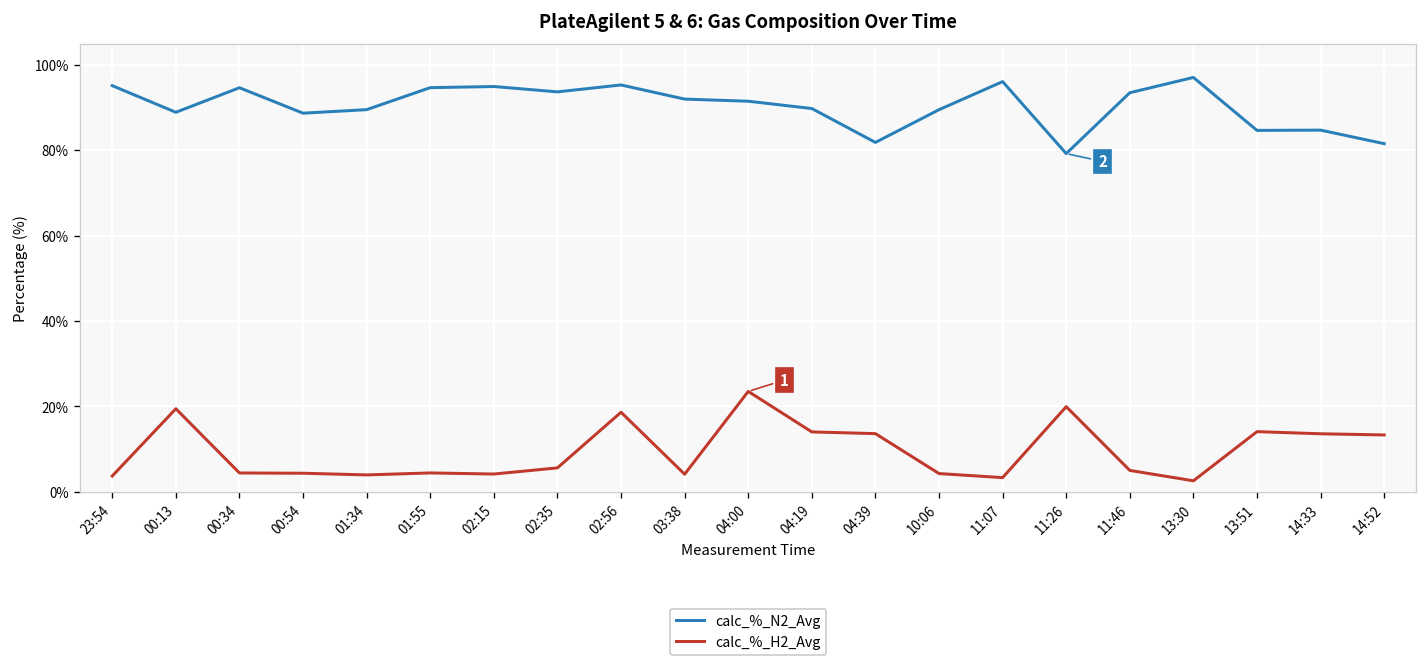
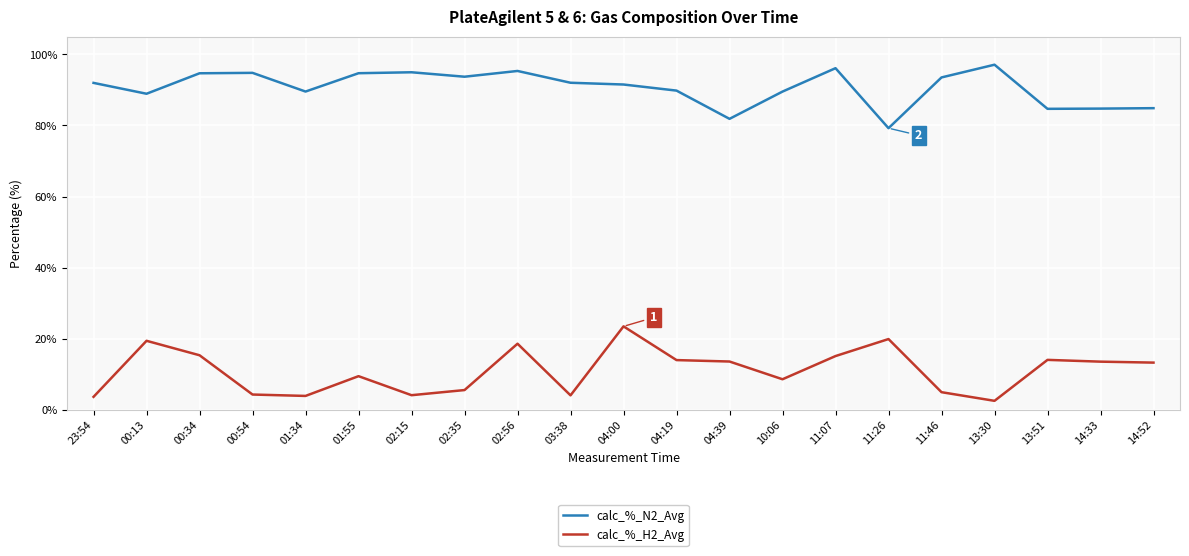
  {
    "calc_%_N2_Avg": {
-     "23:54": "95%",
+     "23:54": "92%",
      "00:13": "89%",
      "00:34": "95%",
-     "00:54": "89%",
+     "00:54": "95%",
      "01:34": "90%",
      "01:55": "95%",
      "02:15": "95%",
      "02:35": "94%",
      "02:56": "95%",
      "03:38": "92%",
      "04:00": "92%",
      "04:19": "90%",
      "04:39": "82%",
      "10:06": "90%",
      "11:07": "96%",
      "11:26": "79%",
      "11:46": "94%",
      "13:30": "97%",
      "13:51": "85%",
      "14:33": "85%",
-     "14:52": "82%"
+     "14:52": "85%"
    },
    "calc_%_H2_Avg": {
      "23:54": "4%",
      "00:13": "19%",
-     "00:34": "4%",
+     "00:34": "15%",
      "00:54": "4%",
      "01:34": "4%",
-     "01:55": "4%",
+     "01:55": "10%",
      "02:15": "4%",
      "02:35": "6%",
      "02:56": "19%",
      "03:38": "4%",
      "04:00": "24%",
      "04:19": "14%",
      "04:39": "14%",
-     "10:06": "4%",
-     "11:07": "3%",
+     "10:06": "9%",
+     "11:07": "15%",
      "11:26": "20%",
      "11:46": "5%",
      "13:30": "3%",
      "13:51": "14%",
      "14:33": "14%",
      "14:52": "13%"
    }
  }
